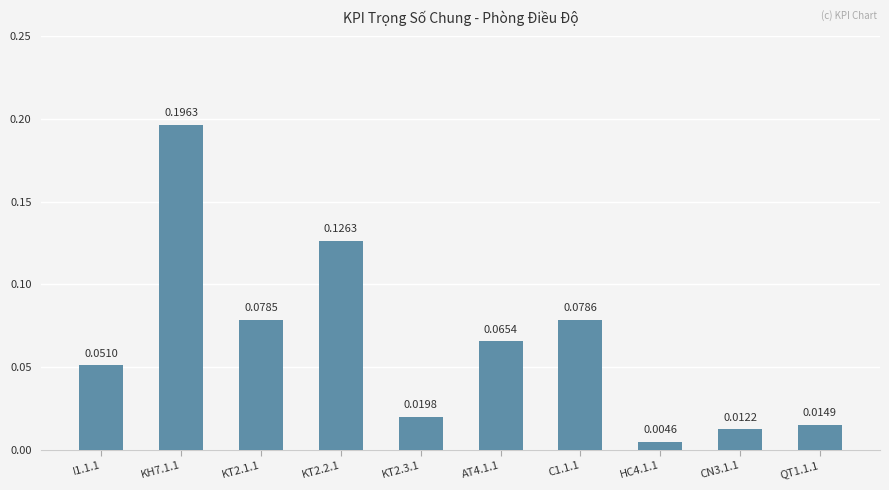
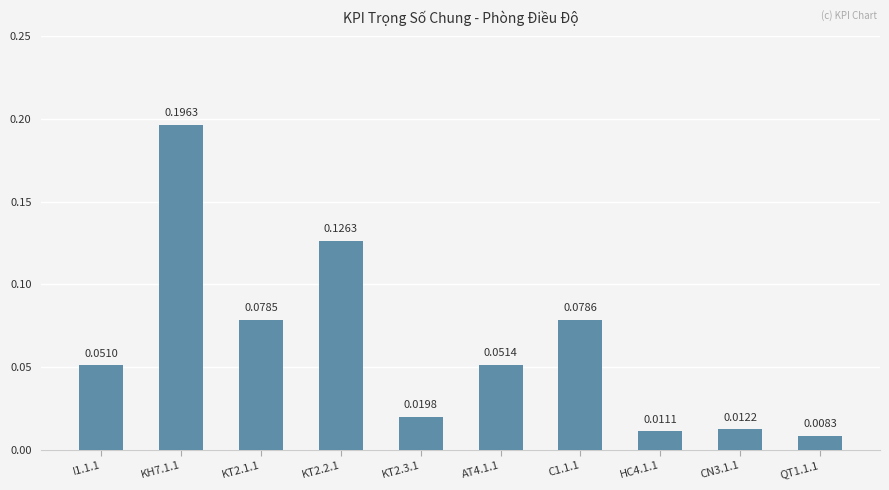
  {
    "I1.1.1": 0.0510,
    "KH7.1.1": 0.1963,
    "KT2.1.1": 0.0785,
    "KT2.2.1": 0.1263,
    "KT2.3.1": 0.0198,
-   "AT4.1.1": 0.0654,
+   "AT4.1.1": 0.0514,
    "C1.1.1": 0.0786,
-   "HC4.1.1": 0.0046,
+   "HC4.1.1": 0.0111,
    "CN3.1.1": 0.0122,
-   "QT1.1.1": 0.0149
+   "QT1.1.1": 0.0083
  }
